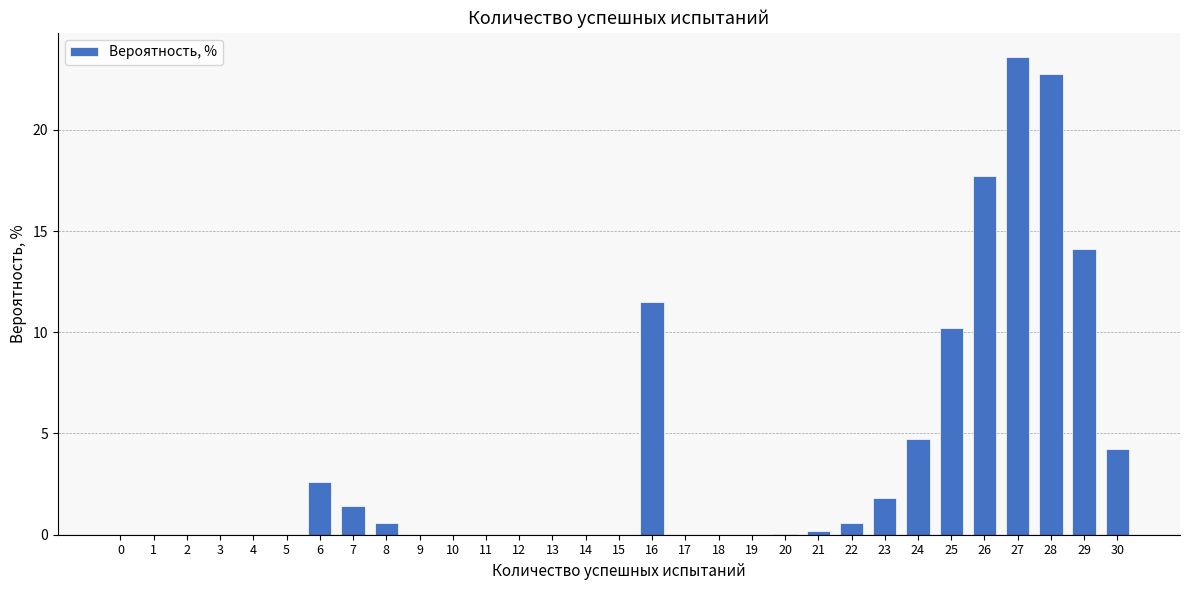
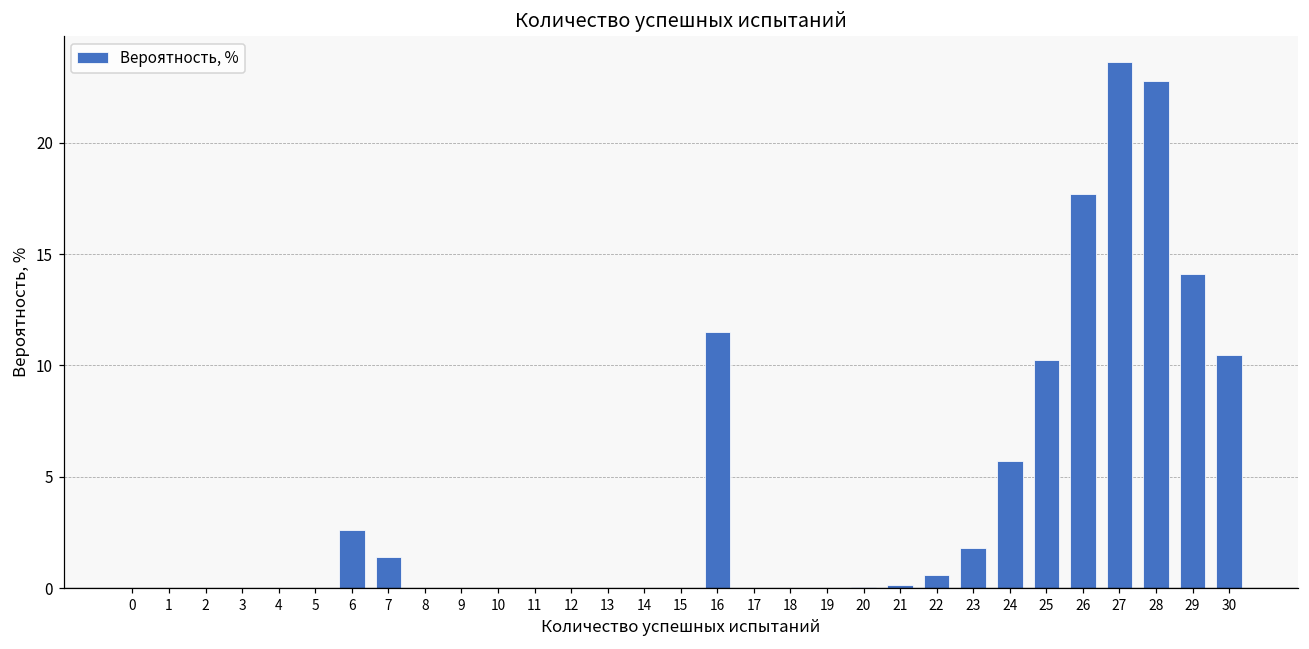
  {
    "0": 0.0,
    "1": 0.0,
    "2": 0.0,
    "3": 0.0,
    "4": 0.0,
    "5": 0.0,
    "6": 2.6,
    "7": 1.4,
-   "8": 0.6,
+   "8": 0.0,
    "9": 0.0,
    "10": 0.0,
    "11": 0.0,
    "12": 0.0,
    "13": 0.0,
    "14": 0.0,
    "15": 0.0,
    "16": 11.5,
    "17": 0.0,
    "18": 0.0,
    "21": 0.2,
    "22": 0.6,
    "23": 1.8,
-   "24": 4.7,
+   "24": 5.7,
    "25": 10.2,
    "26": 17.7,
    "27": 23.6,
    "28": 22.8,
    "29": 14.1,
-   "30": 4.2
+   "30": 10.5
  }
